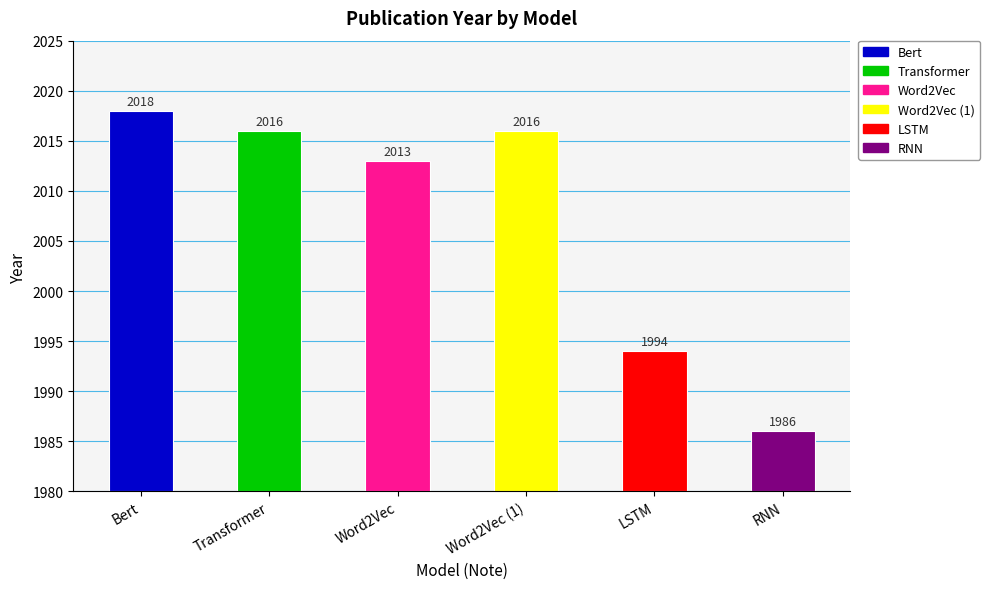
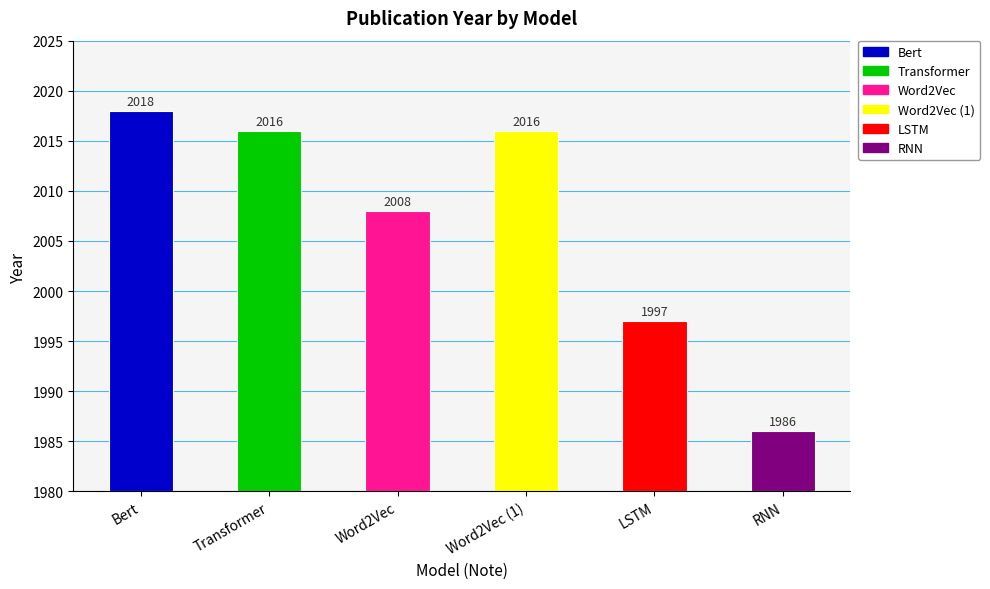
  {
-   "Word2Vec": 2013,
-   "LSTM": 1994
+   "Word2Vec": 2008,
+   "LSTM": 1997
  }
